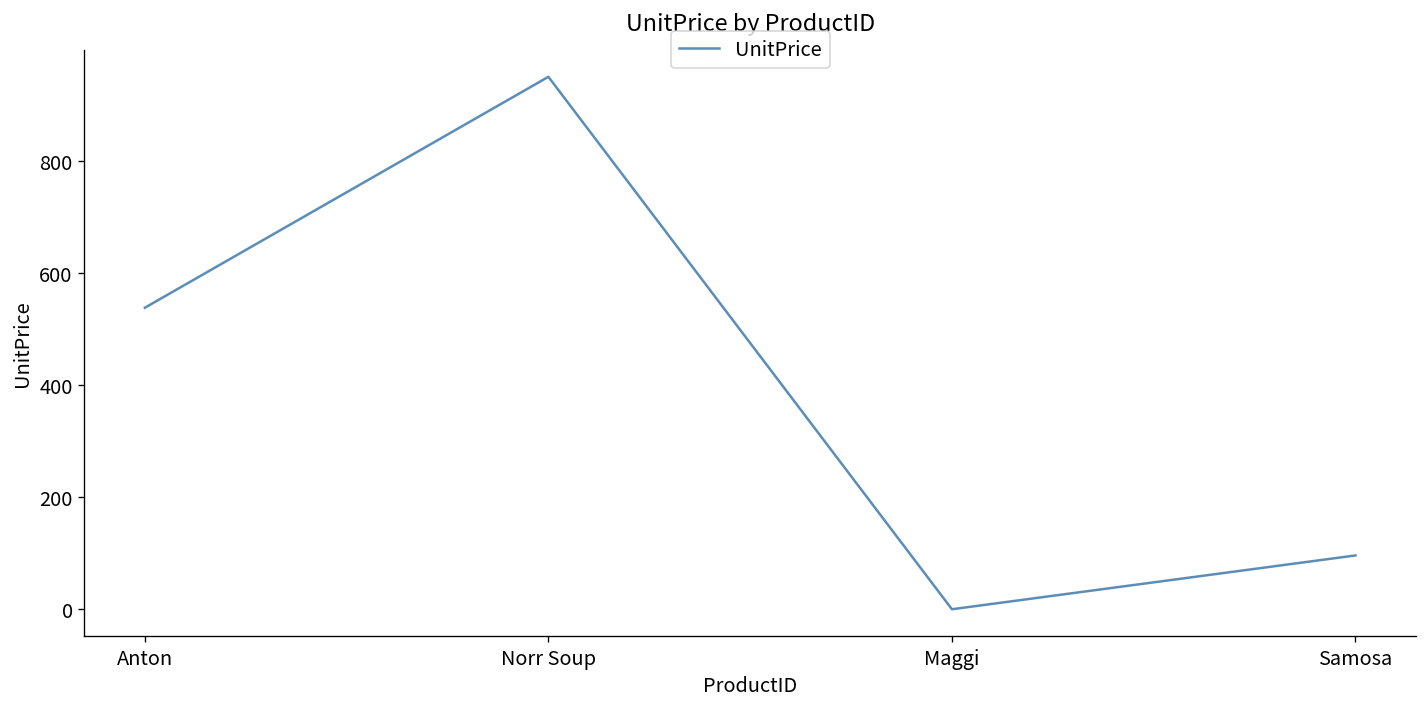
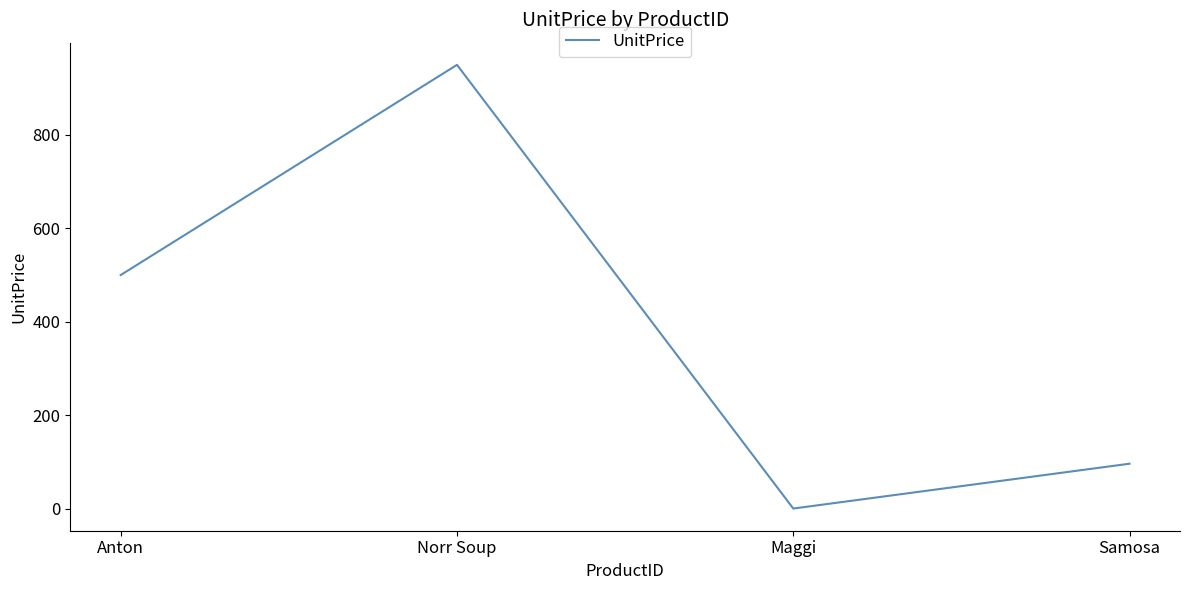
  {
-   "Anton": 540,
+   "Anton": 500,
    "Norr Soup": 950,
    "Maggi": 0,
    "Samosa": 100
  }
